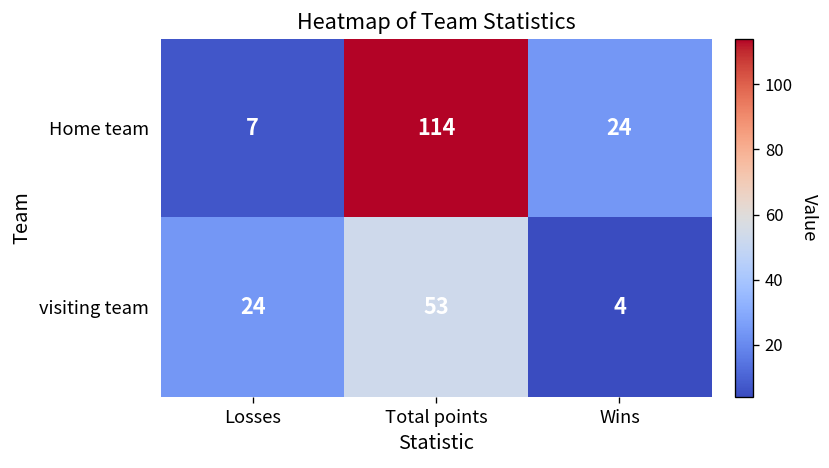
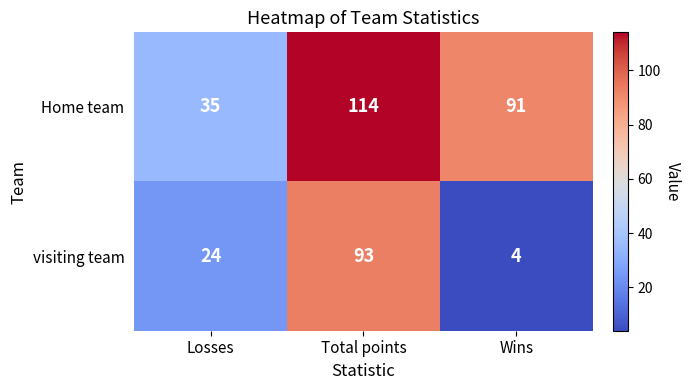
  {
    "Home team": {
-     "Losses": 7,
+     "Losses": 35,
      "Total points": 114,
-     "Wins": 24
+     "Wins": 91
    },
    "visiting team": {
      "Losses": 24,
-     "Total points": 53,
+     "Total points": 93,
      "Wins": 4
    }
  }
